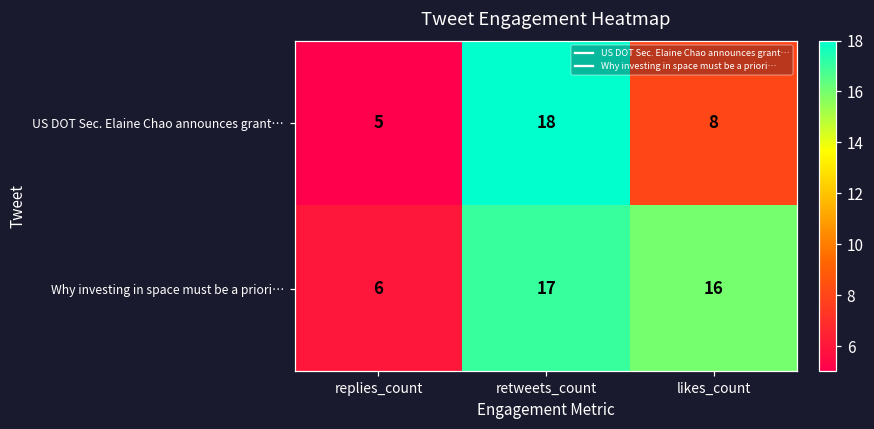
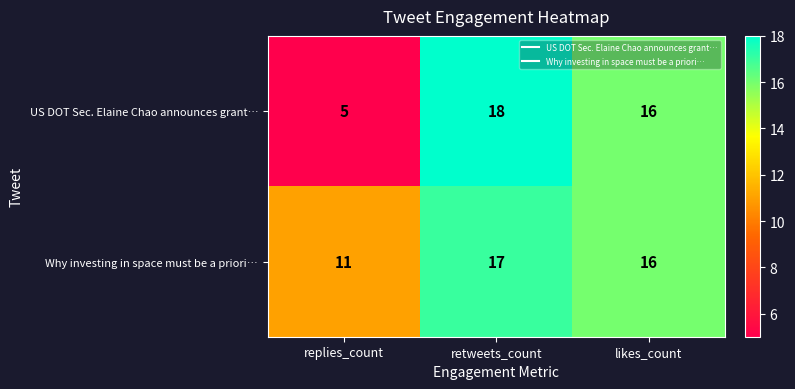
  {
    "US DOT Sec. Elaine Chao announces grant…": {
      "replies_count": 5,
      "retweets_count": 18,
-     "likes_count": 8
+     "likes_count": 16
    },
    "Why investing in space must be a priori…": {
-     "replies_count": 6,
+     "replies_count": 11,
      "retweets_count": 17,
      "likes_count": 16
    }
  }
